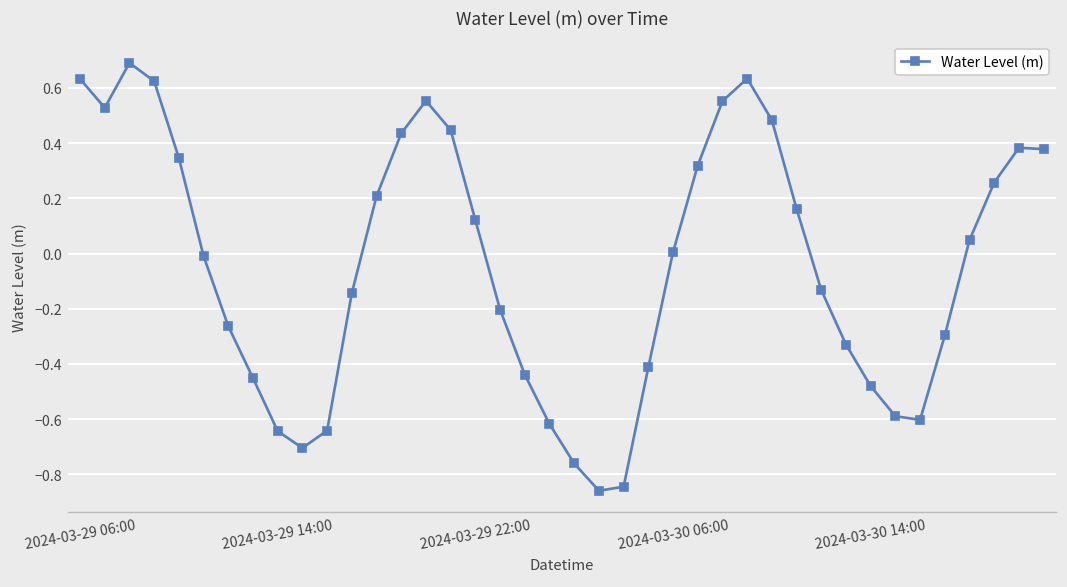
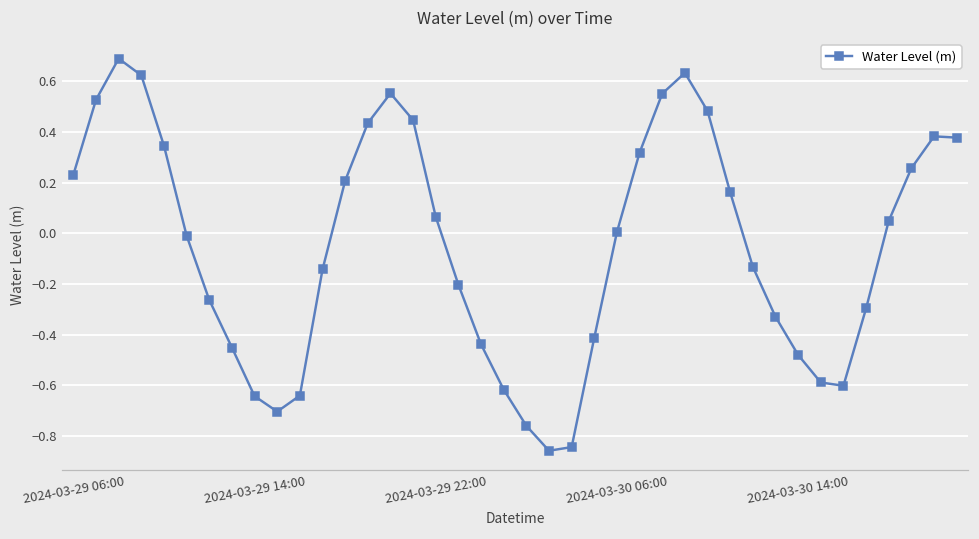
  {
-   "2024-03-29 06:00": 0.63,
+   "2024-03-29 06:00": 0.23,
    "2024-03-29 14:00": -0.64,
-   "2024-03-29 22:00": 0.12,
+   "2024-03-29 22:00": 0.06,
    "2024-03-30 06:00": 0.01,
    "2024-03-30 14:00": -0.48
  }
